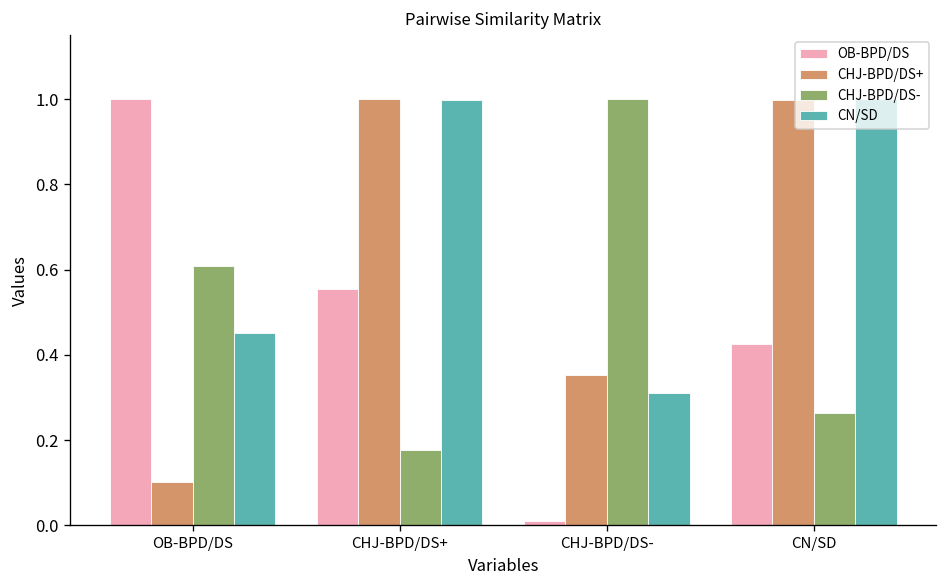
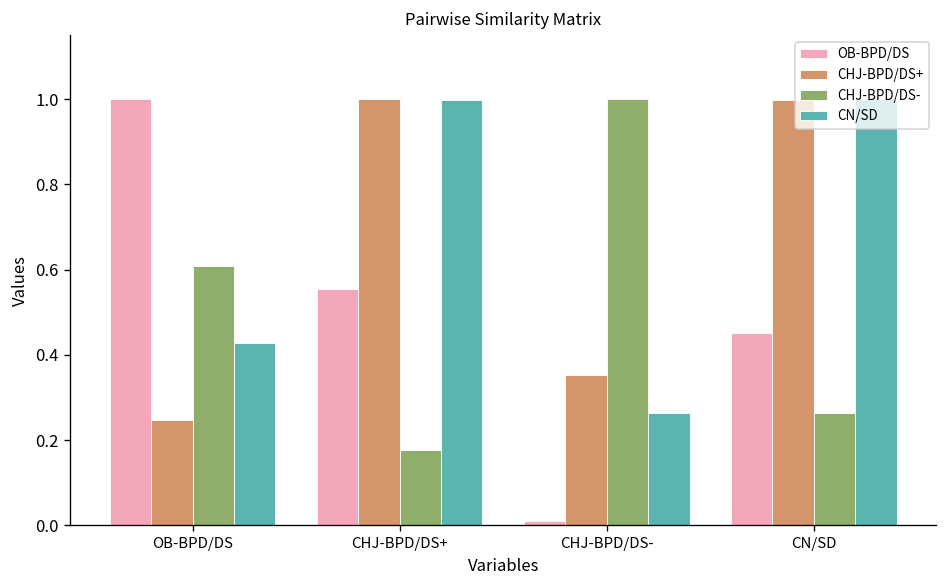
  {
    "OB-BPD/DS": {
      "OB-BPD/DS": 1.00,
      "CHJ-BPD/DS+": 0.56,
      "CHJ-BPD/DS-": 0.01,
-     "CN/SD": 0.43
+     "CN/SD": 0.45
    },
    "CHJ-BPD/DS+": {
-     "OB-BPD/DS": 0.10,
+     "OB-BPD/DS": 0.25,
      "CHJ-BPD/DS+": 1.00,
      "CHJ-BPD/DS-": 0.35,
      "CN/SD": 1.00
    },
    "CHJ-BPD/DS-": {
      "OB-BPD/DS": 0.61,
      "CHJ-BPD/DS+": 0.18,
      "CHJ-BPD/DS-": 1.00,
      "CN/SD": 0.26
    },
    "CN/SD": {
-     "OB-BPD/DS": 0.45,
+     "OB-BPD/DS": 0.43,
      "CHJ-BPD/DS+": 1.00,
-     "CHJ-BPD/DS-": 0.31
+     "CHJ-BPD/DS-": 0.26
    }
  }
